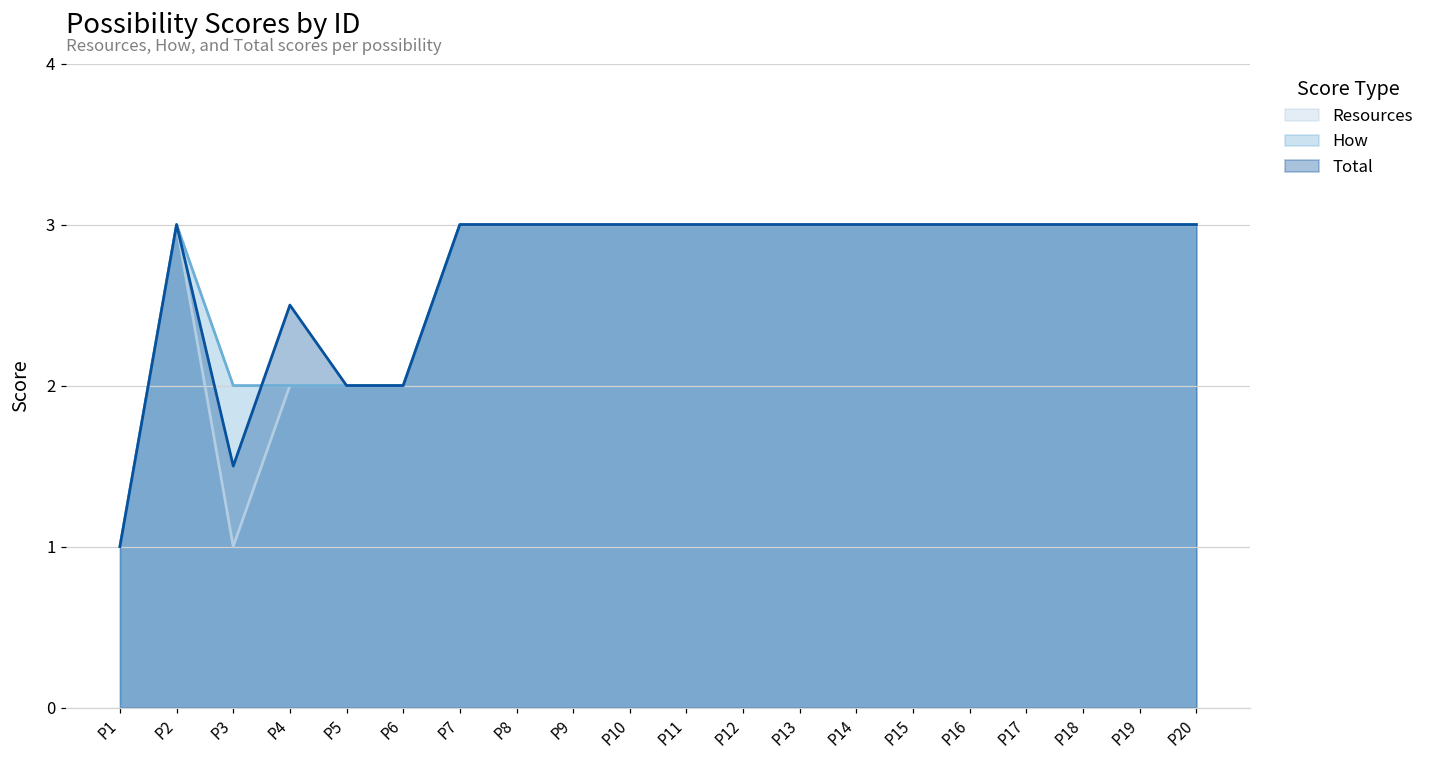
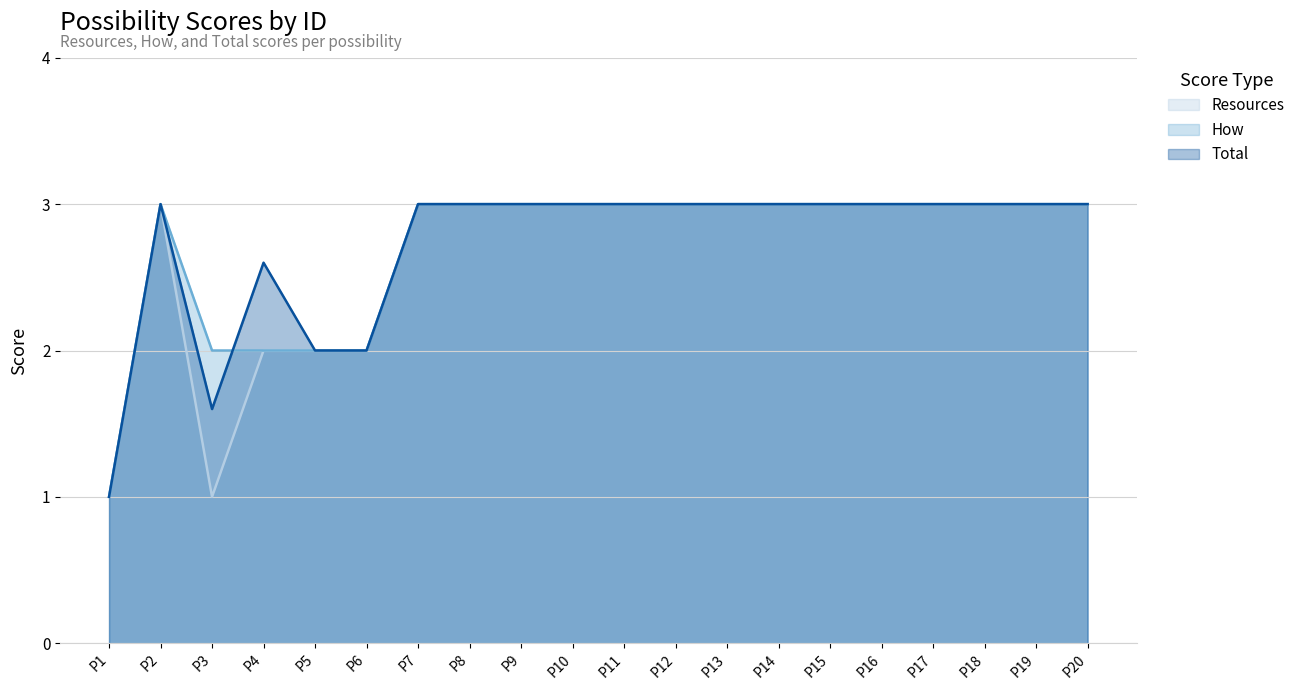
  {
    "Total": {
-     "P3": 1.5,
-     "P4": 2.5
+     "P3": 1.6,
+     "P4": 2.6
    }
  }
